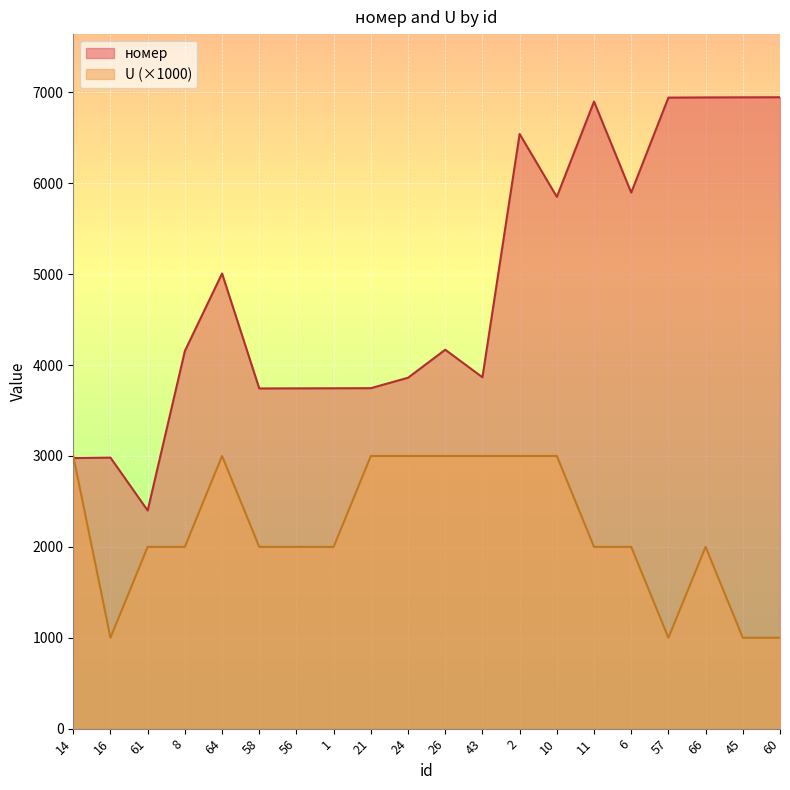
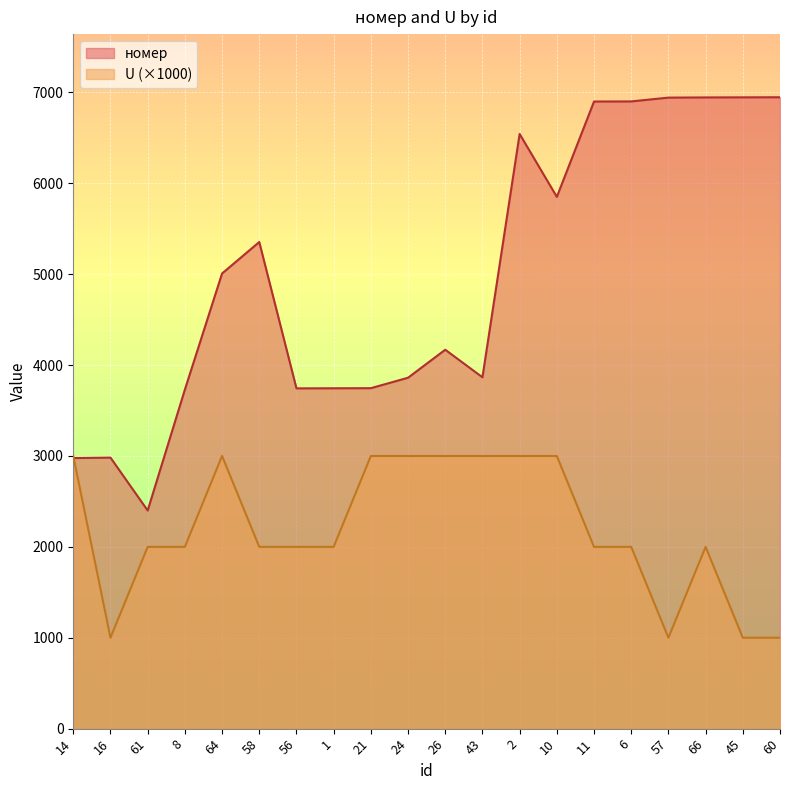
  {
    "номер": {
      "16": 3000,
      "61": 2400,
-     "8": 4200,
+     "8": 3700,
      "64": 5000,
-     "58": 3700,
+     "58": 5400,
      "56": 3700,
      "1": 3700,
      "21": 3700,
      "24": 3900,
      "26": 4200,
      "43": 3900,
      "2": 6500,
      "10": 5900,
      "11": 6900,
-     "6": 5900,
+     "6": 6900,
      "57": 6900,
      "66": 6900,
      "45": 6900,
      "60": 6900
    },
    "U (×1000)": {
      "16": 1000,
      "61": 2000,
      "8": 2000,
      "64": 3000,
      "58": 2000,
      "56": 2000,
      "1": 2000,
      "21": 3000,
      "24": 3000,
      "26": 3000,
      "43": 3000,
      "2": 3000,
      "10": 3000,
      "11": 2000,
      "6": 2000,
      "57": 1000,
      "66": 2000,
      "45": 1000,
      "60": 1000
    }
  }
